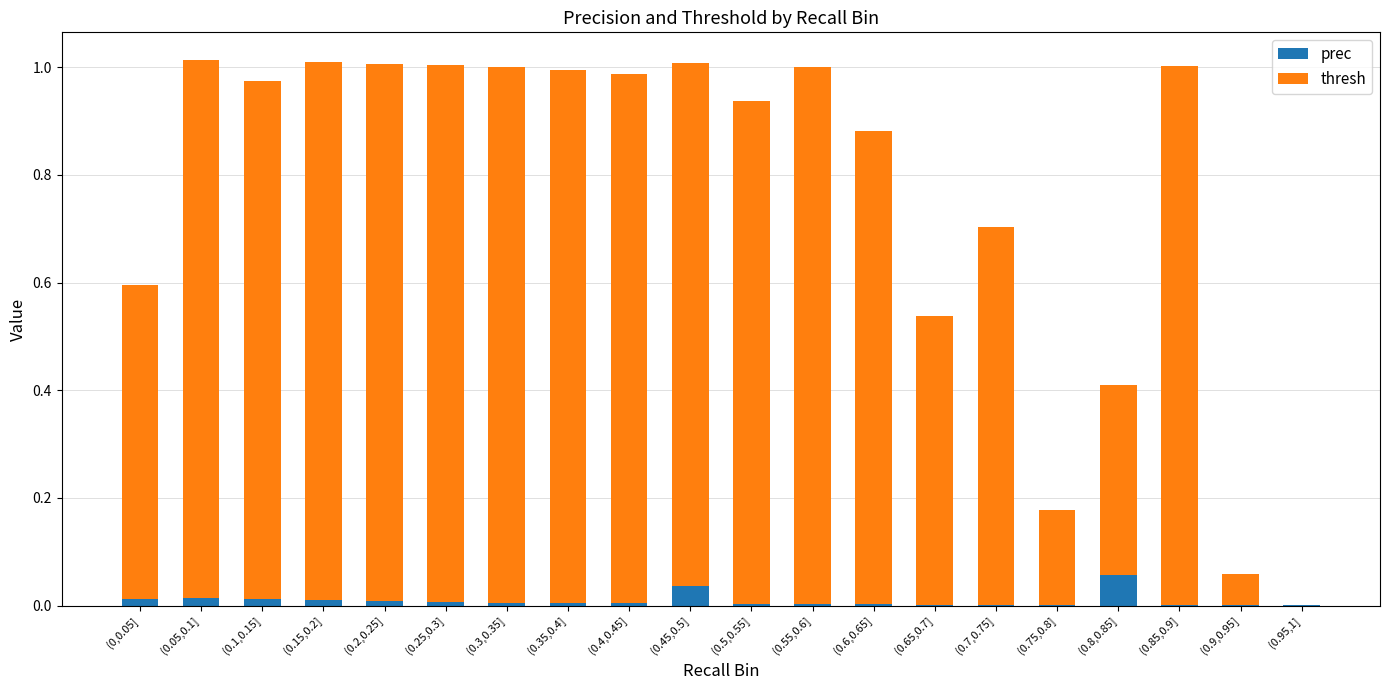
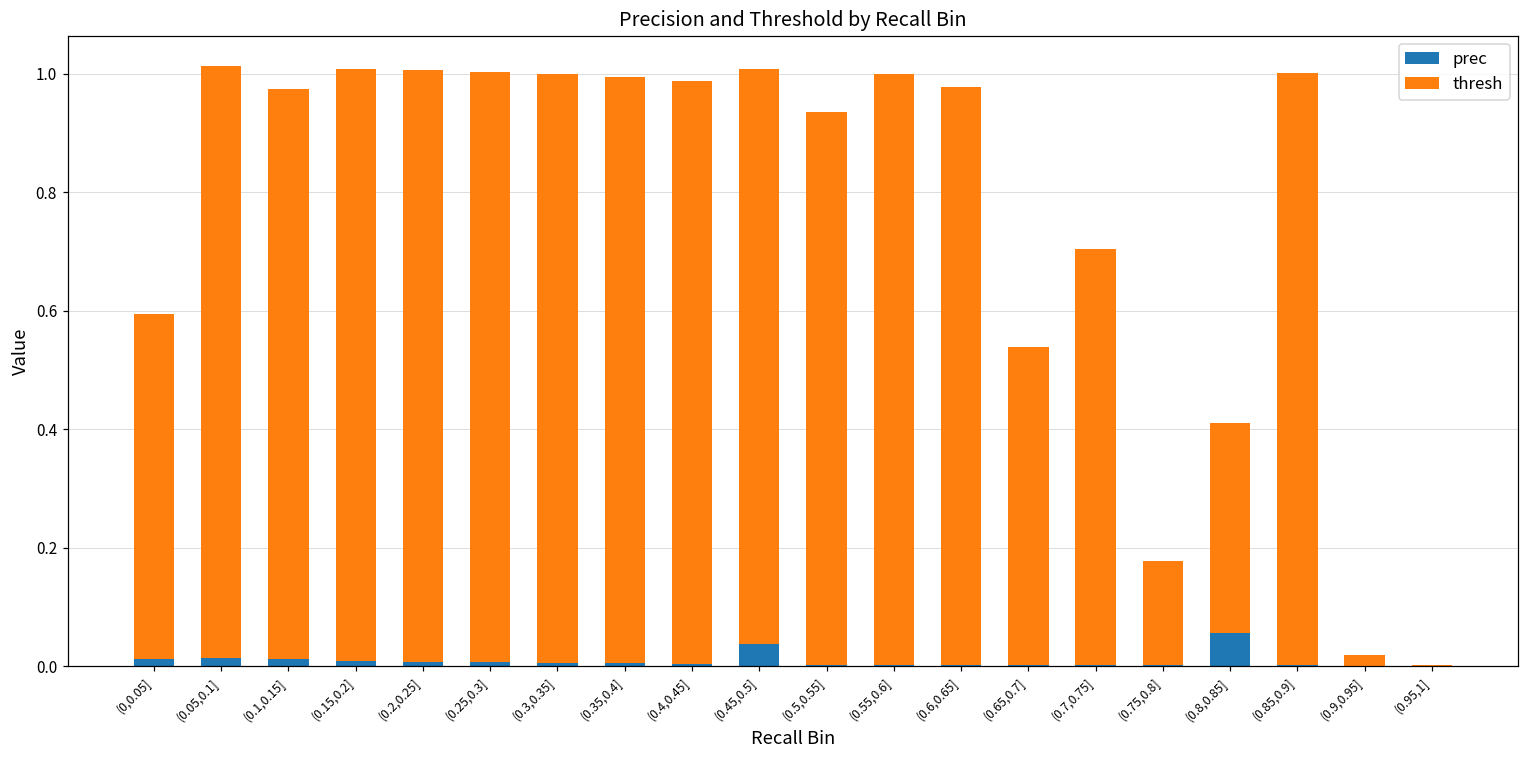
  {
    "prec": {
      "(0,0.05]": 0.01,
      "(0.05,0.1]": 0.01,
      "(0.1,0.15]": 0.01,
      "(0.15,0.2]": 0.01,
      "(0.2,0.25]": 0.01,
      "(0.25,0.3]": 0.01,
      "(0.3,0.35]": 0.01,
      "(0.35,0.4]": 0.00,
      "(0.45,0.5]": 0.04,
      "(0.8,0.85]": 0.06
    },
    "thresh": {
      "(0,0.05]": 0.58,
      "(0.05,0.1]": 1.00,
      "(0.1,0.15]": 0.96,
      "(0.15,0.2]": 1.00,
      "(0.2,0.25]": 1.00,
      "(0.25,0.3]": 1.00,
      "(0.3,0.35]": 0.99,
      "(0.35,0.4]": 0.99,
      "(0.4,0.45]": 0.98,
      "(0.45,0.5]": 0.97,
      "(0.5,0.55]": 0.93,
      "(0.55,0.6]": 1.00,
-     "(0.6,0.65]": 0.88,
+     "(0.6,0.65]": 0.97,
      "(0.65,0.7]": 0.54,
      "(0.7,0.75]": 0.70,
      "(0.75,0.8]": 0.18,
      "(0.8,0.85]": 0.35,
      "(0.85,0.9]": 1.00,
-     "(0.9,0.95]": 0.06
+     "(0.9,0.95]": 0.02
    }
  }
